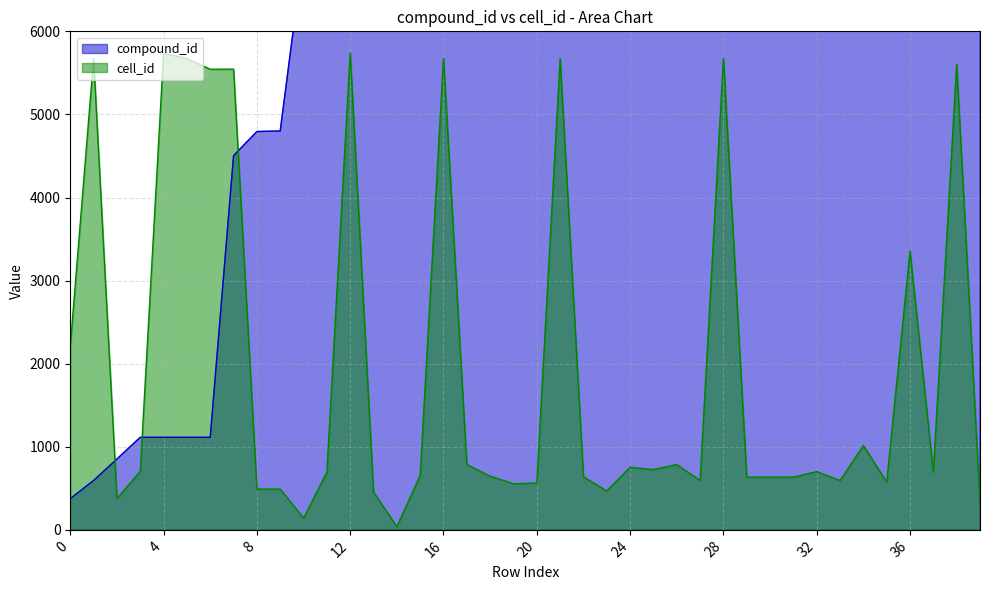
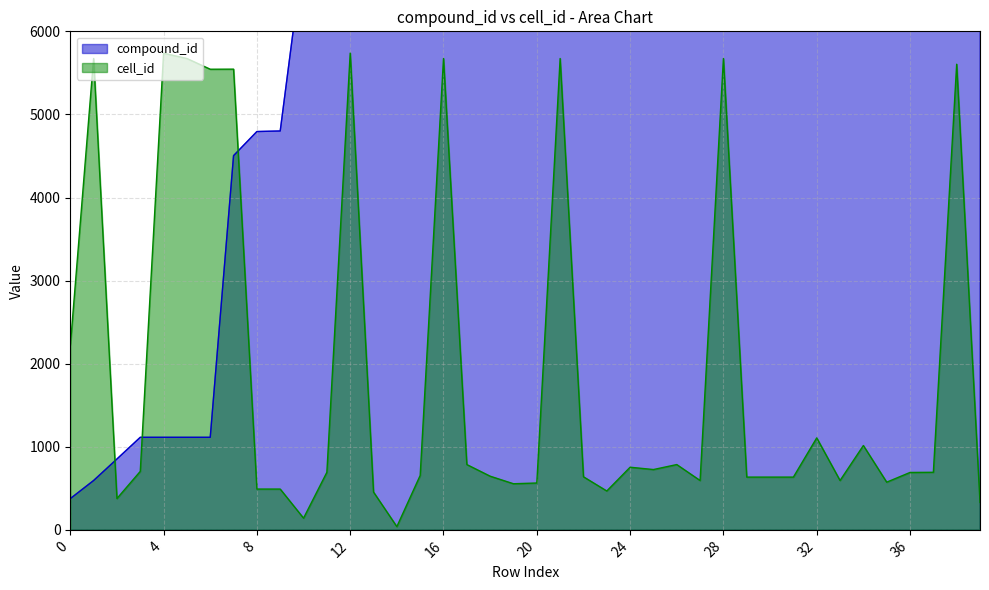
  {
    "compound_id": {
      "0": 400,
      "4": 1100,
      "8": 4800
    },
    "cell_id": {
      "0": 2200,
      "8": 500,
      "12": 5700,
      "16": 5700,
      "20": 600,
      "24": 800,
      "28": 5700,
-     "32": 700,
-     "36": 3400
+     "32": 1100,
+     "36": 700
    }
  }
